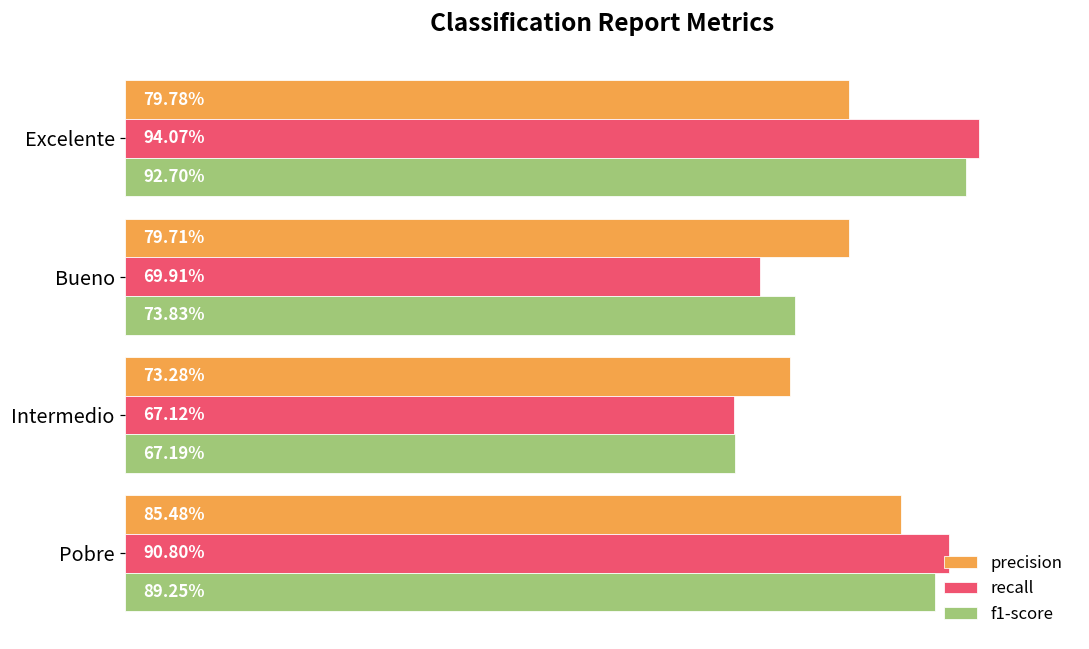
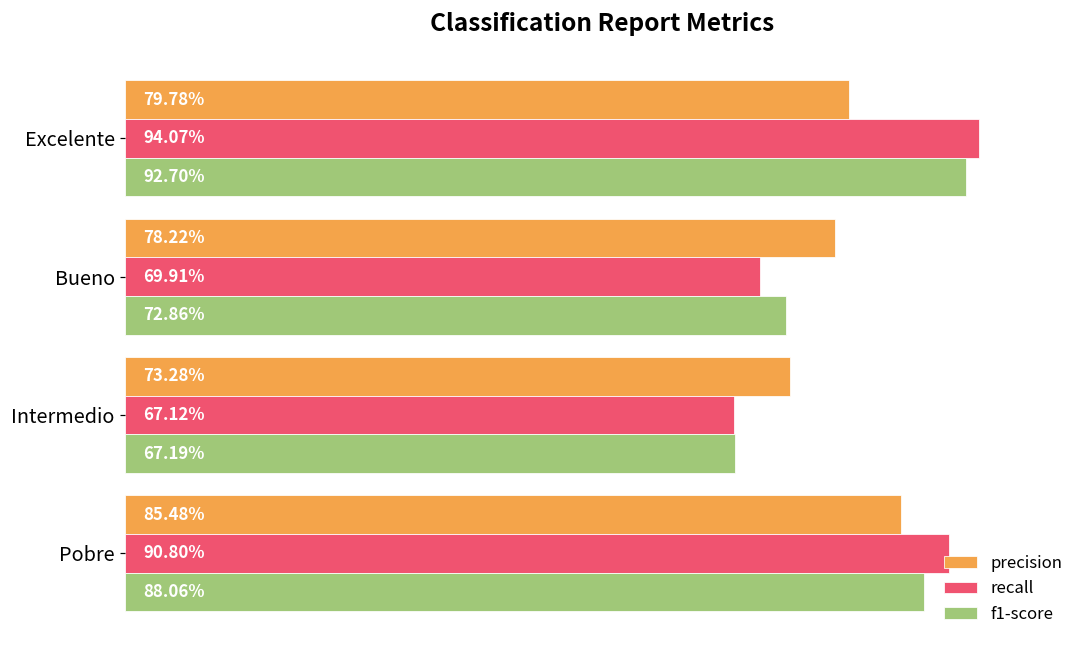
  {
    "precision": {
      "Excelente": "79.78%",
-     "Bueno": "79.71%",
+     "Bueno": "78.22%",
      "Intermedio": "73.28%",
      "Pobre": "85.48%"
    },
    "recall": {
      "Excelente": "94.07%",
      "Bueno": "69.91%",
      "Intermedio": "67.12%",
      "Pobre": "90.80%"
    },
    "f1-score": {
      "Excelente": "92.70%",
-     "Bueno": "73.83%",
+     "Bueno": "72.86%",
      "Intermedio": "67.19%",
-     "Pobre": "89.25%"
+     "Pobre": "88.06%"
    }
  }
